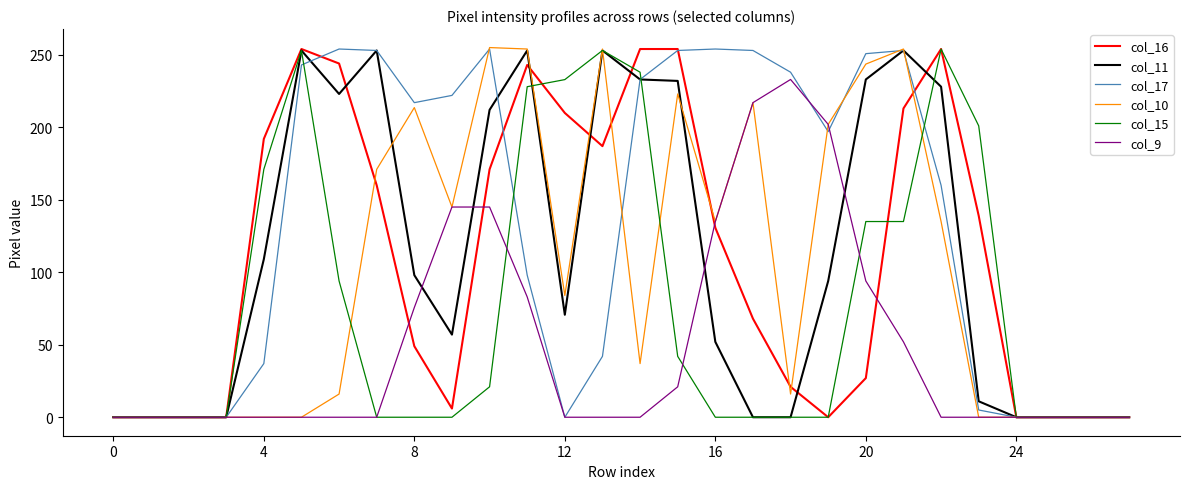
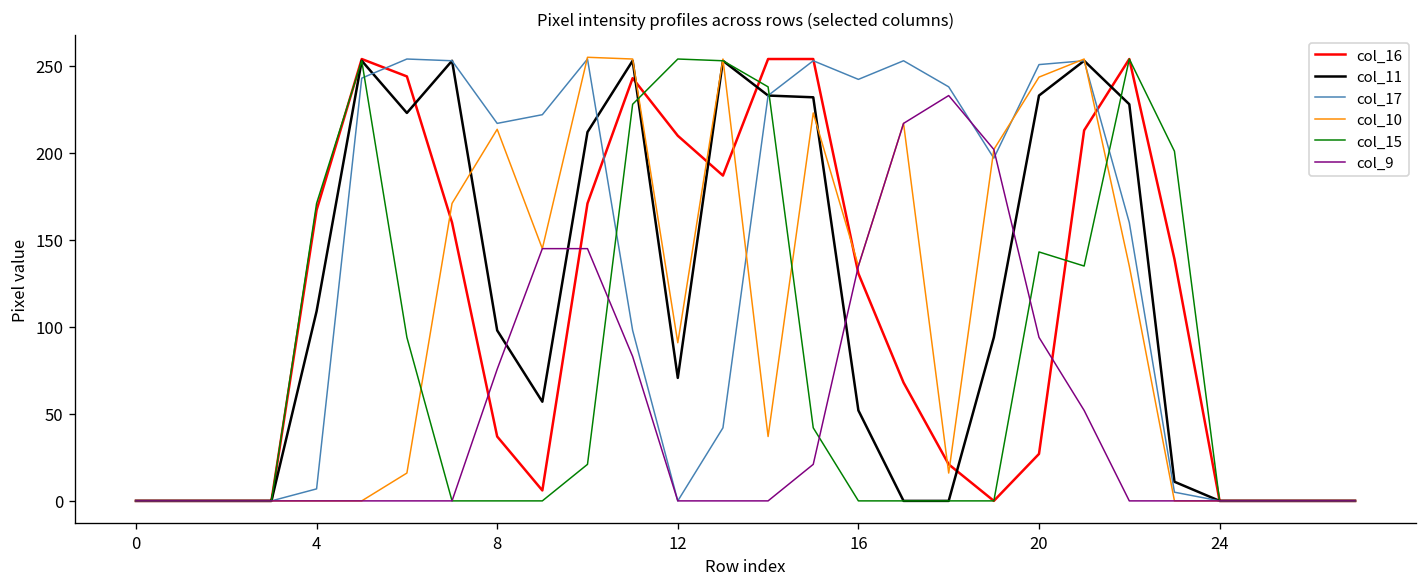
  {
    "col_16": {
-     "4": 192,
-     "8": 49,
+     "4": 167,
+     "8": 37,
      "12": 210,
      "16": 131,
      "20": 27
    },
    "col_11": {
      "4": 109,
      "8": 98,
      "12": 71,
      "16": 52,
      "20": 233
    },
    "col_17": {
-     "4": 37,
+     "4": 7,
      "8": 217,
-     "16": 254,
+     "16": 242,
      "20": 251
    },
    "col_10": {
      "8": 214,
-     "12": 84,
+     "12": 91,
      "20": 244
    },
    "col_15": {
      "4": 171,
      "8": 0,
-     "12": 233,
+     "12": 254,
      "16": 0,
-     "20": 135
+     "20": 143
    },
    "col_9": {
      "8": 76,
      "20": 94
    }
  }
